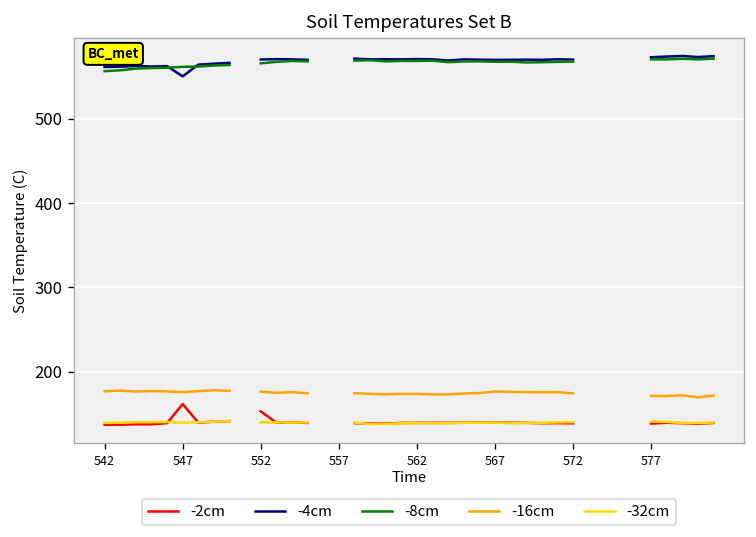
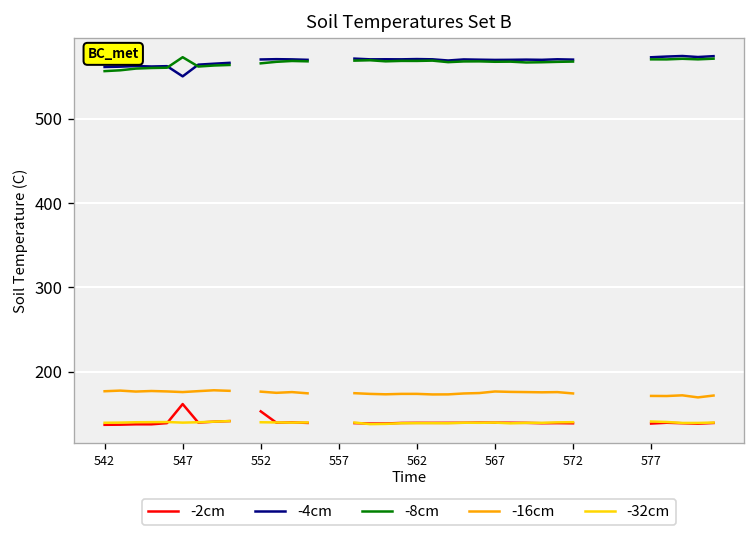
  {
    "-2cm": {
      "547": 160,
      "552": 150
    },
    "-4cm": {
      "542": 560,
      "547": 550,
      "552": 570
    },
    "-8cm": {
      "542": 560,
-     "547": 560,
+     "547": 570,
      "552": 570
    }
  }
